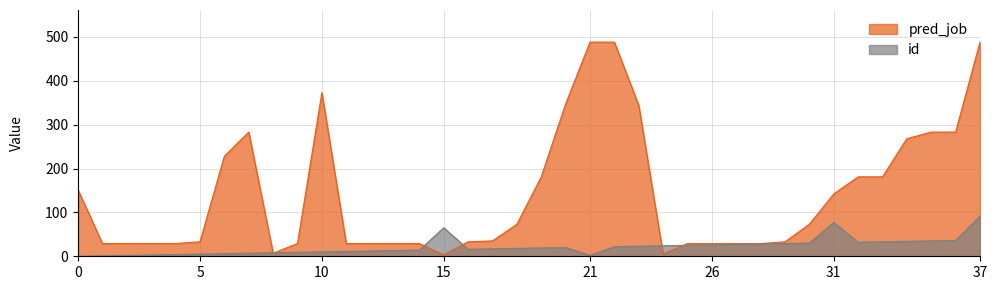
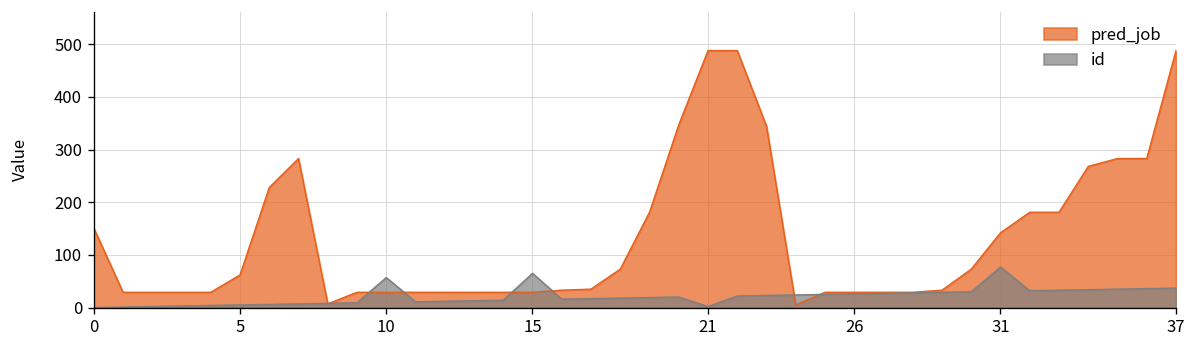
  {
    "pred_job": {
      "0": 150,
-     "5": 30,
-     "10": 370,
-     "15": 0,
+     "5": 60,
+     "10": 30,
+     "15": 30,
      "21": 490,
      "31": 140,
      "37": 490
    },
    "id": {
      "0": 0,
      "5": 10,
-     "10": 10,
+     "10": 60,
      "15": 70,
      "21": 0,
      "31": 80,
-     "37": 90
+     "37": 40
    }
  }
